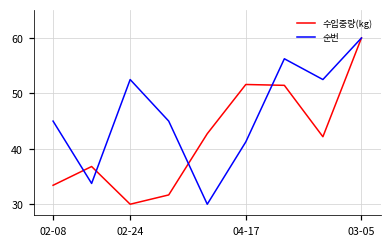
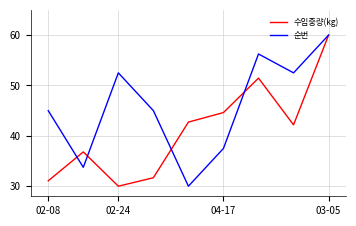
  {
    "수입중량(kg)": {
-     "02-08": 33,
+     "02-08": 31,
      "02-24": 30,
-     "04-17": 52
+     "04-17": 45
    },
    "순번": {
      "02-08": 45,
      "02-24": 53,
-     "04-17": 41
+     "04-17": 38
    }
  }
